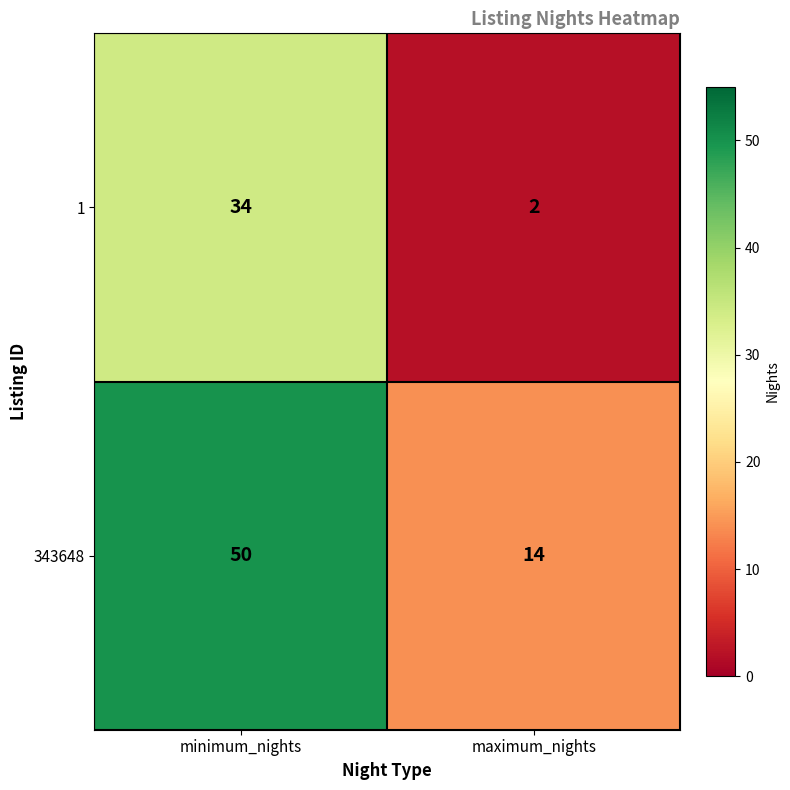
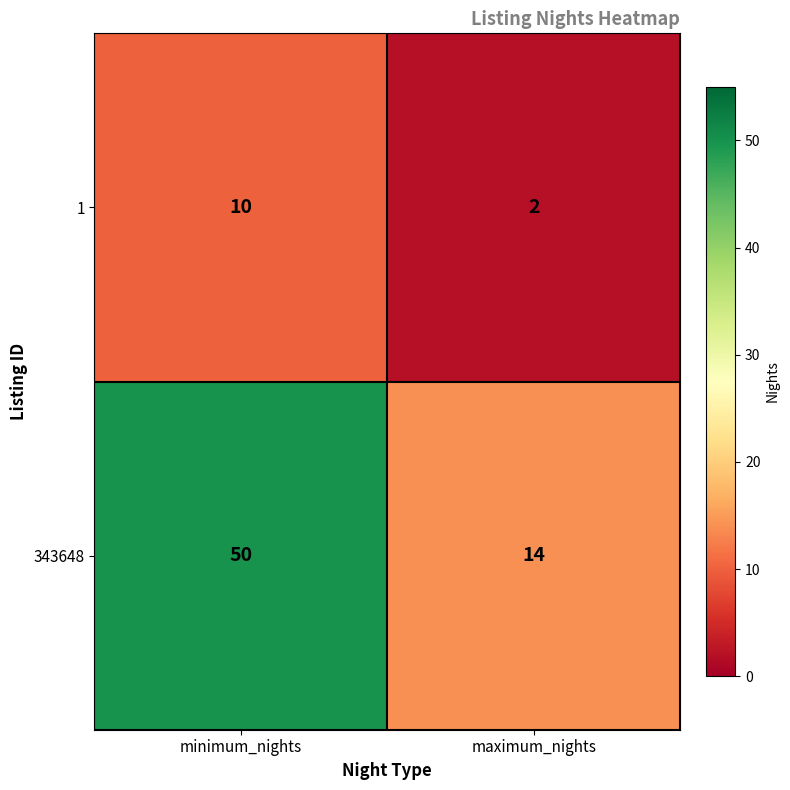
  {
    "1": {
-     "minimum_nights": 34,
+     "minimum_nights": 10,
      "maximum_nights": 2
    },
    "343648": {
      "minimum_nights": 50,
      "maximum_nights": 14
    }
  }
